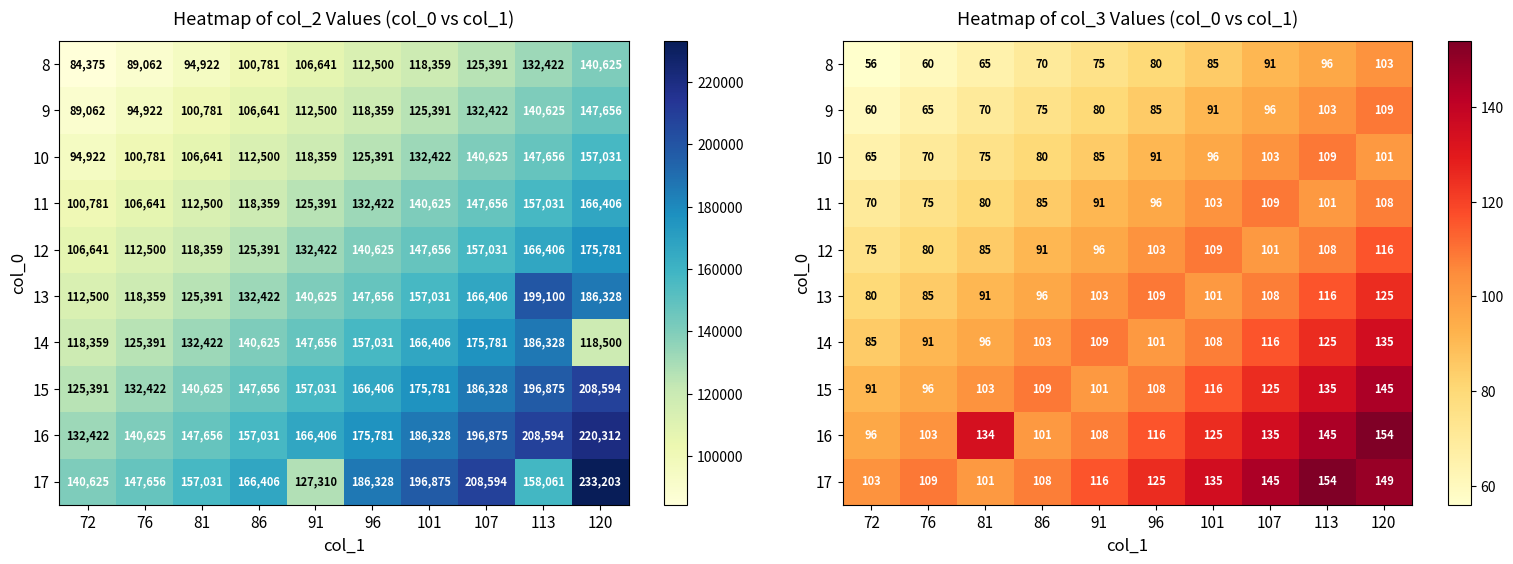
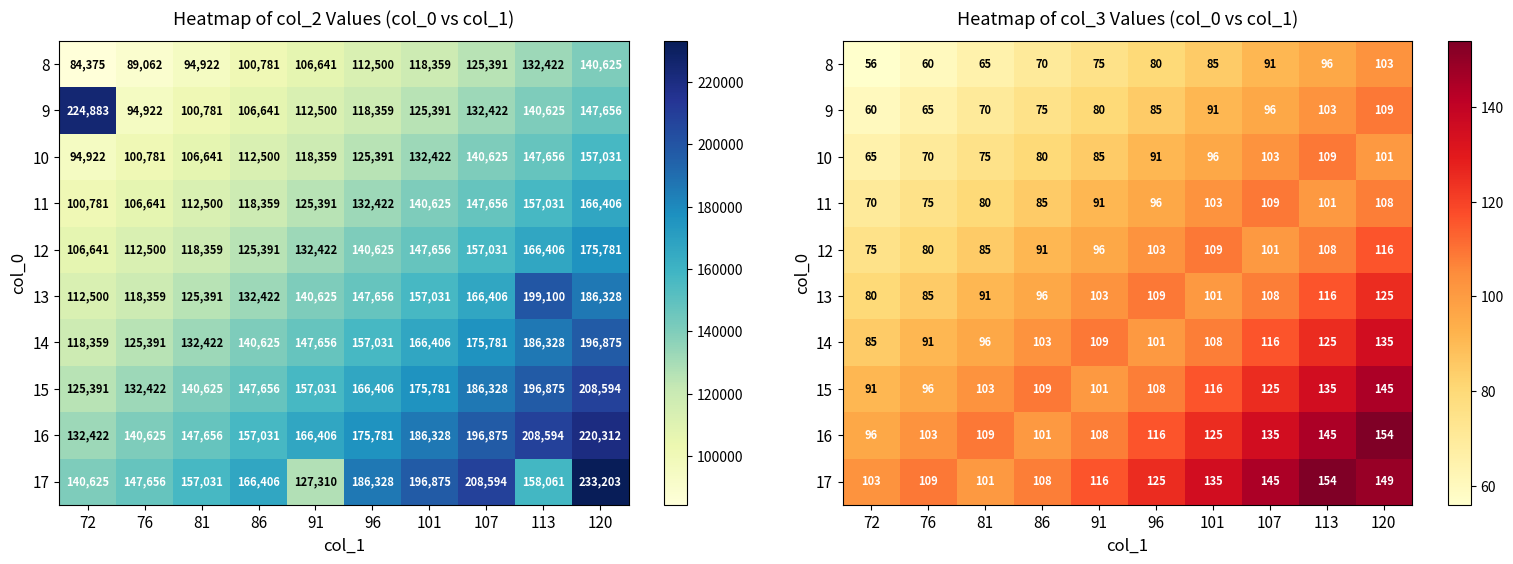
  {
    "Heatmap of col_2 Values (col_0 vs col_1)": {
      "8": {
        "72": "84,375",
        "76": "89,062",
        "81": "94,922",
        "86": "100,781",
        "91": "106,641",
        "96": "112,500",
        "101": "118,359",
        "107": "125,391",
        "113": "132,422",
        "120": "140,625"
      },
      "9": {
-       "72": "89,062",
+       "72": "224,883",
        "76": "94,922",
        "81": "100,781",
        "86": "106,641",
        "91": "112,500",
        "96": "118,359",
        "101": "125,391",
        "107": "132,422",
        "113": "140,625",
        "120": "147,656"
      },
      "10": {
        "72": "94,922",
        "76": "100,781",
        "81": "106,641",
        "86": "112,500",
        "91": "118,359",
        "96": "125,391",
        "101": "132,422",
        "107": "140,625",
        "113": "147,656",
        "120": "157,031"
      },
      "11": {
        "72": "100,781",
        "76": "106,641",
        "81": "112,500",
        "86": "118,359",
        "91": "125,391",
        "96": "132,422",
        "101": "140,625",
        "107": "147,656",
        "113": "157,031",
        "120": "166,406"
      },
      "12": {
        "72": "106,641",
        "76": "112,500",
        "81": "118,359",
        "86": "125,391",
        "91": "132,422",
        "96": "140,625",
        "101": "147,656",
        "107": "157,031",
        "113": "166,406",
        "120": "175,781"
      },
      "13": {
        "72": "112,500",
        "76": "118,359",
        "81": "125,391",
        "86": "132,422",
        "91": "140,625",
        "96": "147,656",
        "101": "157,031",
        "107": "166,406",
        "113": "199,100",
        "120": "186,328"
      },
      "14": {
        "72": "118,359",
        "76": "125,391",
        "81": "132,422",
        "86": "140,625",
        "91": "147,656",
        "96": "157,031",
        "101": "166,406",
        "107": "175,781",
        "113": "186,328",
-       "120": "118,500"
+       "120": "196,875"
      },
      "15": {
        "72": "125,391",
        "76": "132,422",
        "81": "140,625",
        "86": "147,656",
        "91": "157,031",
        "96": "166,406",
        "101": "175,781",
        "107": "186,328",
        "113": "196,875",
        "120": "208,594"
      },
      "16": {
        "72": "132,422",
        "76": "140,625",
        "81": "147,656",
        "86": "157,031",
        "91": "166,406",
        "96": "175,781",
        "101": "186,328",
        "107": "196,875",
        "113": "208,594",
        "120": "220,312"
      },
      "17": {
        "72": "140,625",
        "76": "147,656",
        "81": "157,031",
        "86": "166,406",
        "91": "127,310",
        "96": "186,328",
        "101": "196,875",
        "107": "208,594",
        "113": "158,061",
        "120": "233,203"
      }
    },
    "Heatmap of col_3 Values (col_0 vs col_1)": {
      "8": {
        "72": "56",
        "76": "60",
        "81": "65",
        "86": "70",
        "91": "75",
        "96": "80",
        "101": "85",
        "107": "91",
        "113": "96",
        "120": "103"
      },
      "9": {
        "72": "60",
        "76": "65",
        "81": "70",
        "86": "75",
        "91": "80",
        "96": "85",
        "101": "91",
        "107": "96",
        "113": "103",
        "120": "109"
      },
      "10": {
        "72": "65",
        "76": "70",
        "81": "75",
        "86": "80",
        "91": "85",
        "96": "91",
        "101": "96",
        "107": "103",
        "113": "109",
        "120": "101"
      },
      "11": {
        "72": "70",
        "76": "75",
        "81": "80",
        "86": "85",
        "91": "91",
        "96": "96",
        "101": "103",
        "107": "109",
        "113": "101",
        "120": "108"
      },
      "12": {
        "72": "75",
        "76": "80",
        "81": "85",
        "86": "91",
        "91": "96",
        "96": "103",
        "101": "109",
        "107": "101",
        "113": "108",
        "120": "116"
      },
      "13": {
        "72": "80",
        "76": "85",
        "81": "91",
        "86": "96",
        "91": "103",
        "96": "109",
        "101": "101",
        "107": "108",
        "113": "116",
        "120": "125"
      },
      "14": {
        "72": "85",
        "76": "91",
        "81": "96",
        "86": "103",
        "91": "109",
        "96": "101",
        "101": "108",
        "107": "116",
        "113": "125",
        "120": "135"
      },
      "15": {
        "72": "91",
        "76": "96",
        "81": "103",
        "86": "109",
        "91": "101",
        "96": "108",
        "101": "116",
        "107": "125",
        "113": "135",
        "120": "145"
      },
      "16": {
        "72": "96",
        "76": "103",
-       "81": "134",
+       "81": "109",
        "86": "101",
        "91": "108",
        "96": "116",
        "101": "125",
        "107": "135",
        "113": "145",
        "120": "154"
      },
      "17": {
        "72": "103",
        "76": "109",
        "81": "101",
        "86": "108",
        "91": "116",
        "96": "125",
        "101": "135",
        "107": "145",
        "113": "154",
        "120": "149"
      }
    }
  }
